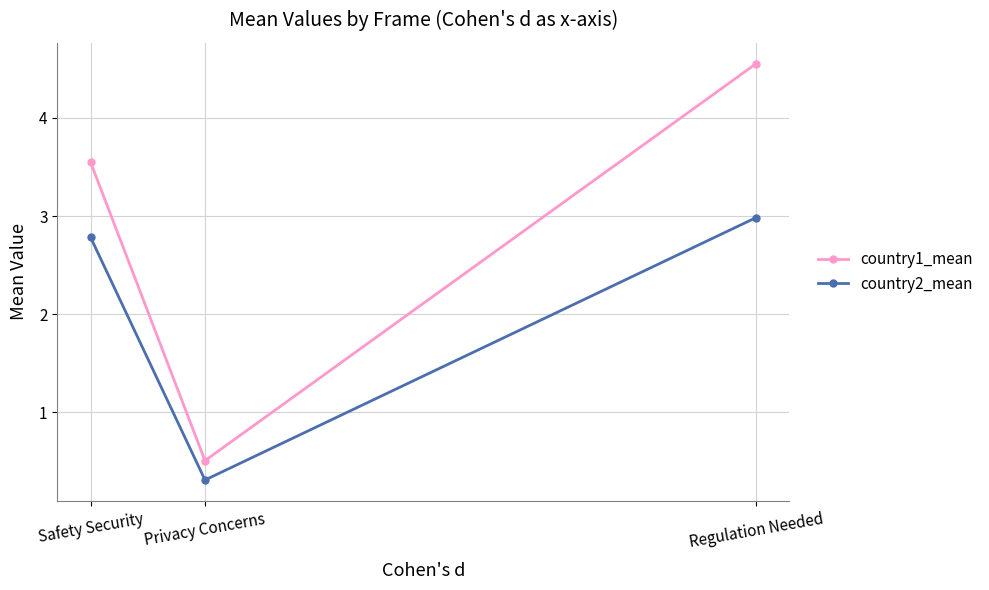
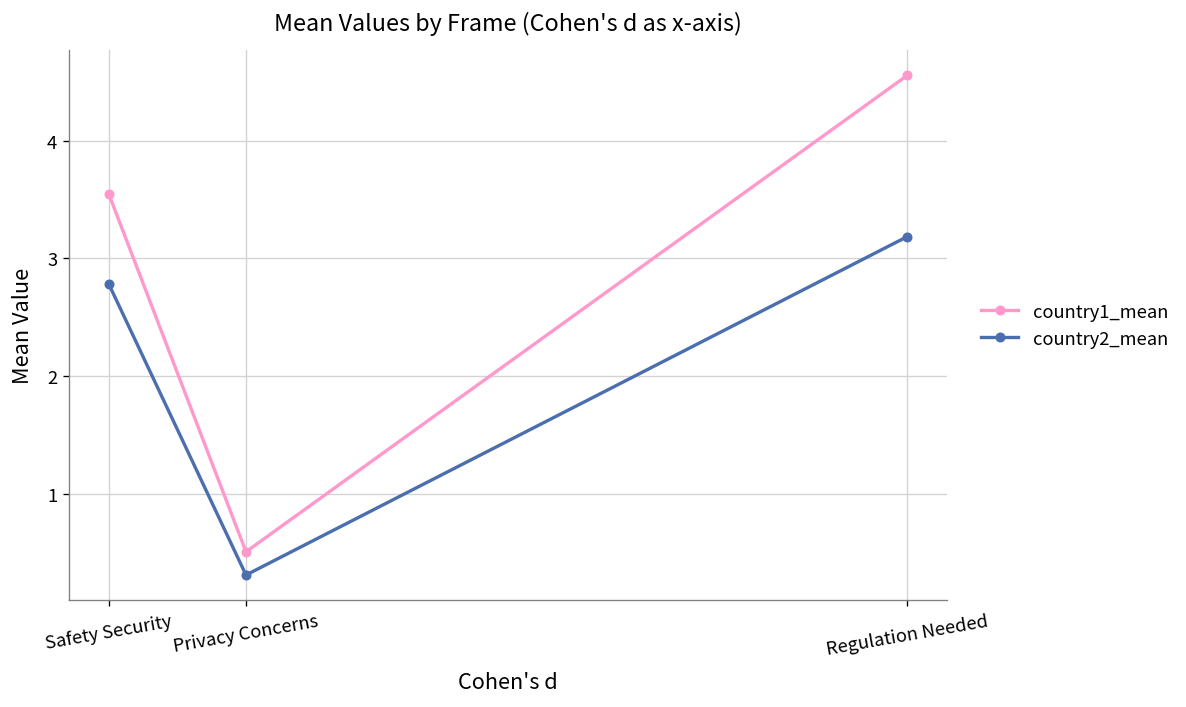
  {
    "country1_mean": {
      "Safety Security": 3.5,
      "Privacy Concerns": 0.5,
      "Regulation Needed": 4.6
    },
    "country2_mean": {
      "Safety Security": 2.8,
      "Privacy Concerns": 0.3,
-     "Regulation Needed": 3.0
+     "Regulation Needed": 3.2
    }
  }
